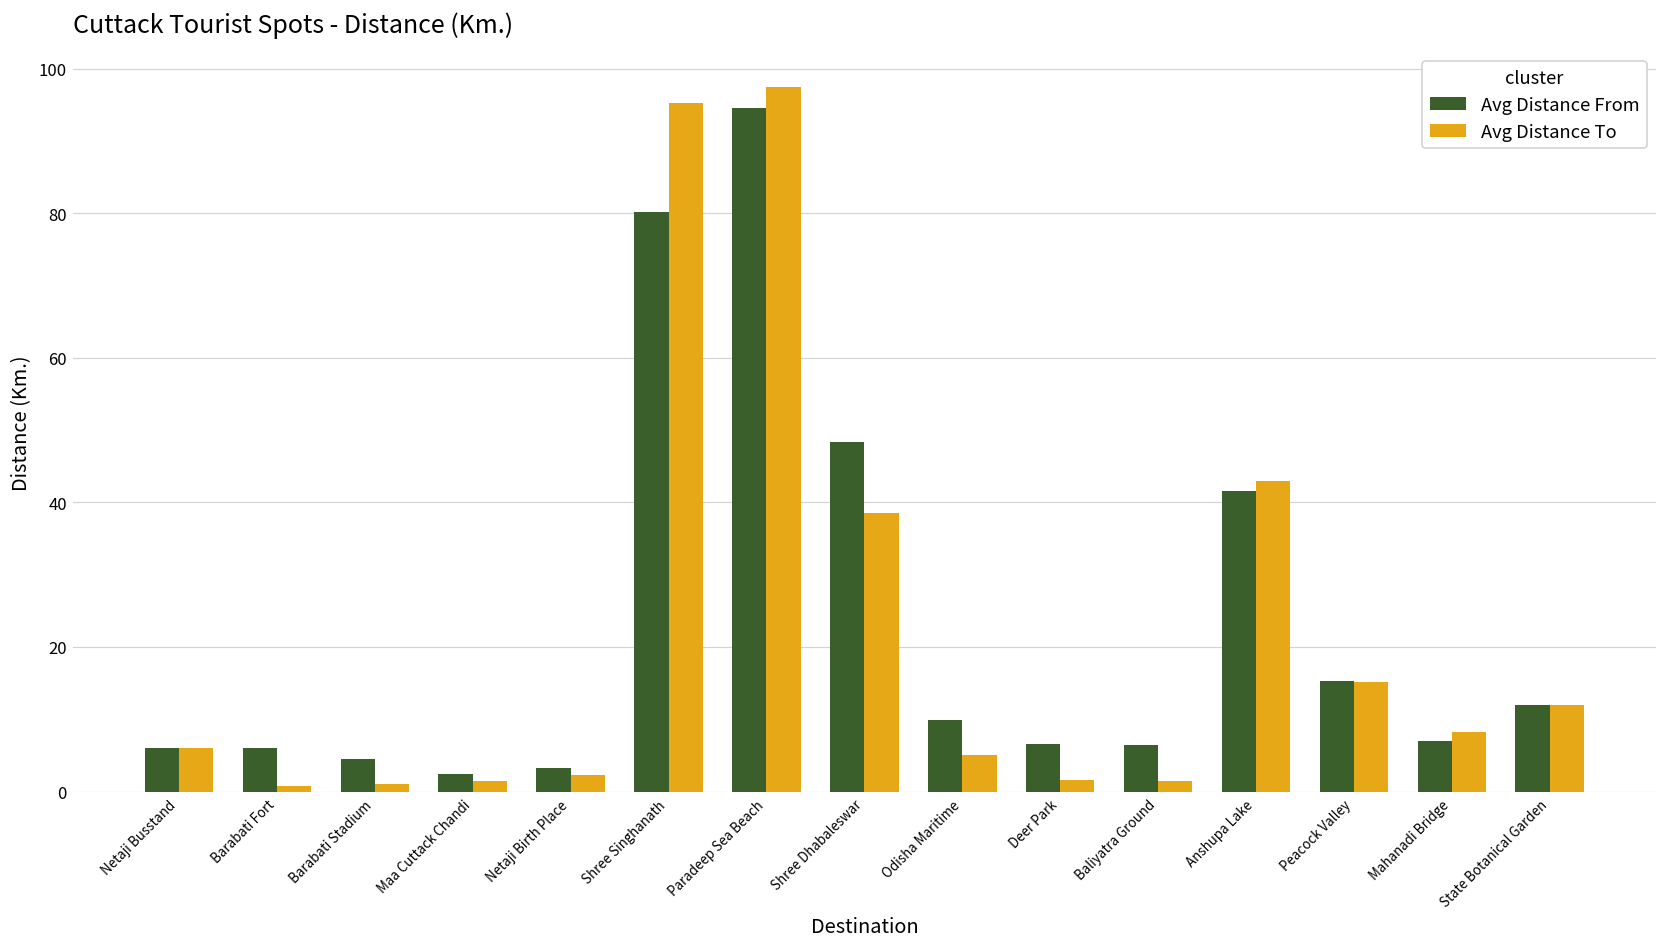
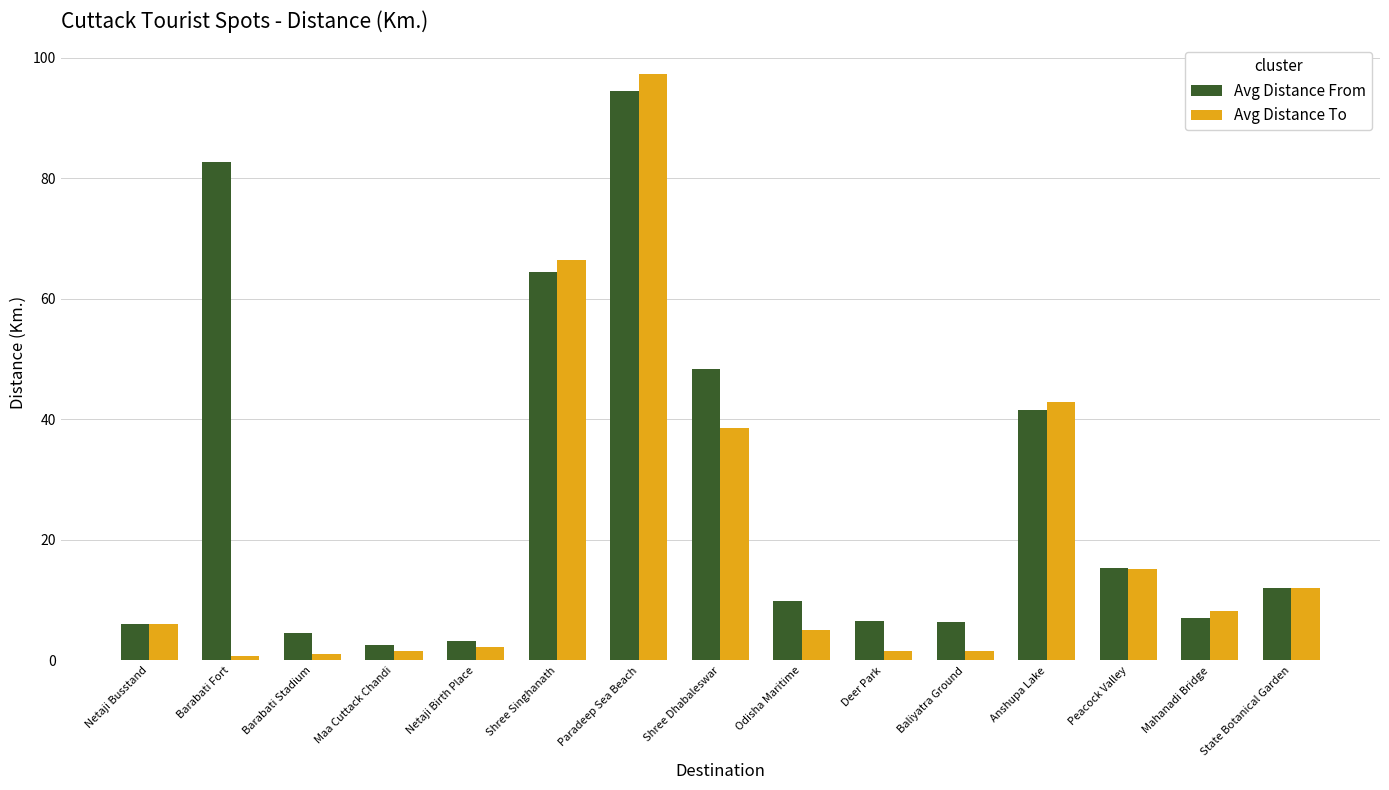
  {
    "Avg Distance From": {
      "Netaji Busstand": 6,
-     "Barabati Fort": 6,
+     "Barabati Fort": 83,
      "Barabati Stadium": 5,
      "Maa Cuttack Chandi": 3,
      "Netaji Birth Place": 3,
-     "Shree Singhanath": 80,
+     "Shree Singhanath": 65,
      "Paradeep Sea Beach": 95,
      "Shree Dhabaleswar": 48,
      "Odisha Maritime": 10,
      "Deer Park": 7,
      "Baliyatra Ground": 6,
      "Anshupa Lake": 42,
      "Peacock Valley": 15,
      "Mahanadi Bridge": 7,
      "State Botanical Garden": 12
    },
    "Avg Distance To": {
      "Netaji Busstand": 6,
      "Barabati Fort": 1,
      "Barabati Stadium": 1,
      "Maa Cuttack Chandi": 2,
      "Netaji Birth Place": 2,
-     "Shree Singhanath": 95,
+     "Shree Singhanath": 67,
      "Paradeep Sea Beach": 97,
      "Shree Dhabaleswar": 39,
      "Odisha Maritime": 5,
      "Deer Park": 2,
      "Baliyatra Ground": 2,
      "Anshupa Lake": 43,
      "Peacock Valley": 15,
      "Mahanadi Bridge": 8,
      "State Botanical Garden": 12
    }
  }
